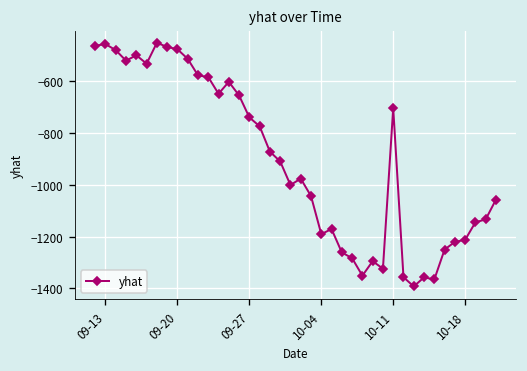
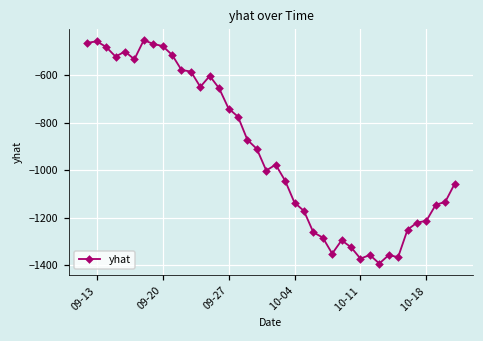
  {
    "09-13": -460,
    "09-20": -480,
    "09-27": -740,
-   "10-04": -1190,
-   "10-11": -700,
+   "10-04": -1140,
+   "10-11": -1370,
    "10-18": -1210
  }
